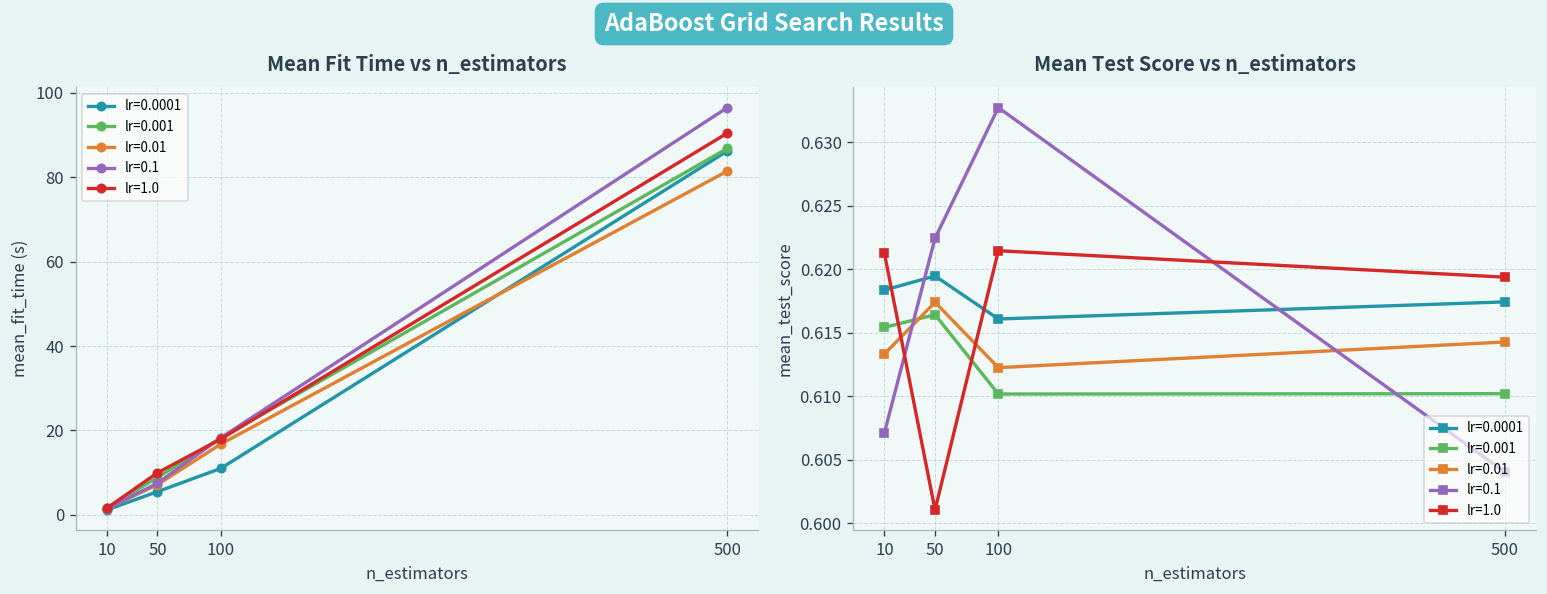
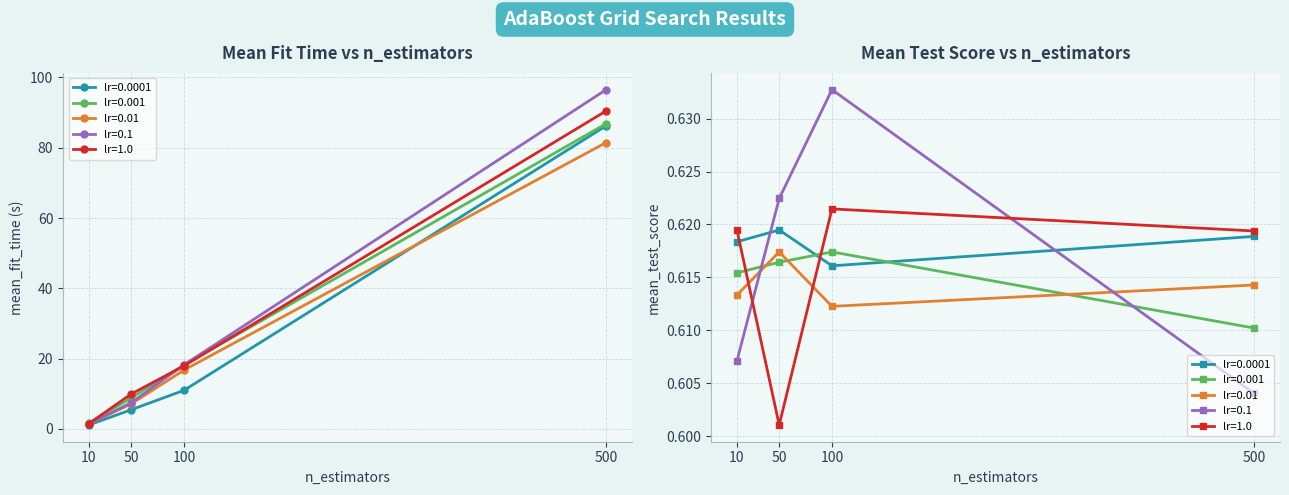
  {
    "Mean Fit Time vs n_estimators": {
      "lr=0.0001": {
        "50": 5,
        "100": 11
      },
      "lr=0.001": {
        "50": 9
      },
      "lr=0.01": {
        "100": 17,
        "500": 81
      },
      "lr=0.1": {
        "500": 97
      },
      "lr=1.0": {
        "50": 10,
        "500": 90
      }
    },
    "Mean Test Score vs n_estimators": {
      "lr=0.0001": {
        "10": 0.6184,
        "50": 0.6195,
        "100": 0.6161,
-       "500": 0.6174
+       "500": 0.6189
      },
      "lr=0.001": {
        "10": 0.6154,
        "50": 0.6164,
-       "100": 0.6102,
+       "100": 0.6174,
        "500": 0.6102
      },
      "lr=0.01": {
        "10": 0.6133,
        "50": 0.6174,
        "100": 0.6123,
        "500": 0.6143
      },
      "lr=0.1": {
        "10": 0.6071,
        "50": 0.6225,
        "100": 0.6327
      },
      "lr=1.0": {
-       "10": 0.6213,
+       "10": 0.6195,
        "50": 0.6011,
        "100": 0.6215,
        "500": 0.6194
      }
    }
  }
